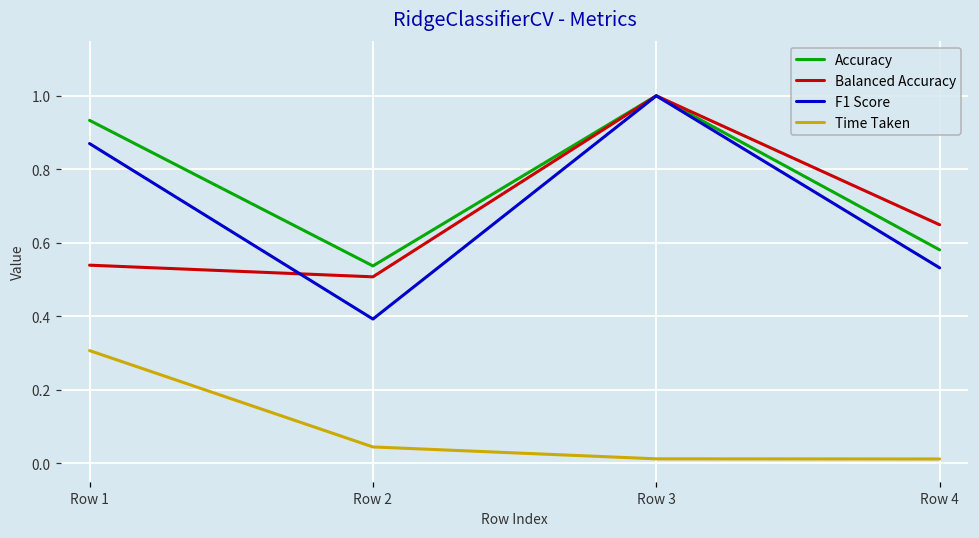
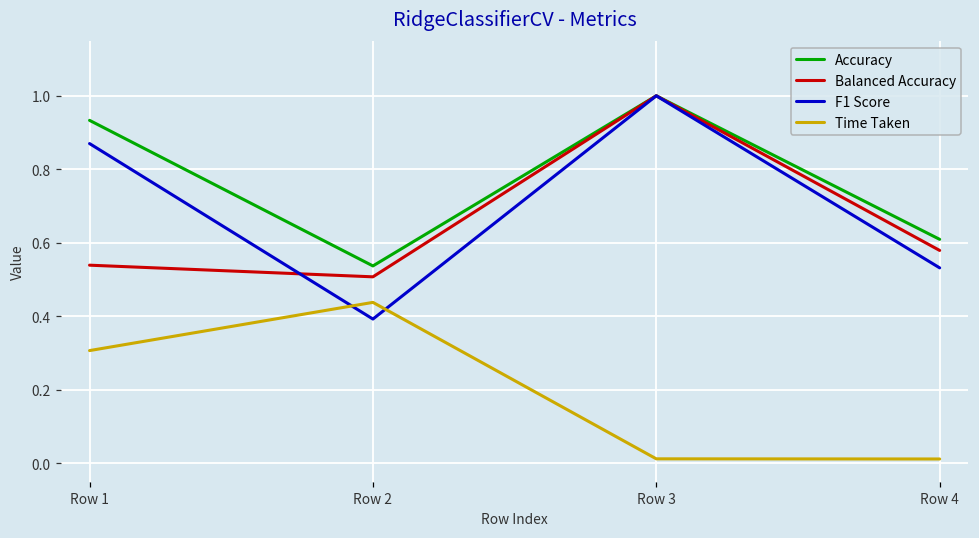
  {
    "Accuracy": {
      "Row 1": 0.93,
      "Row 2": 0.54,
-     "Row 4": 0.58
+     "Row 4": 0.61
    },
    "Balanced Accuracy": {
      "Row 1": 0.54,
      "Row 2": 0.51,
-     "Row 4": 0.65
+     "Row 4": 0.58
    },
    "F1 Score": {
      "Row 1": 0.87,
      "Row 2": 0.39,
      "Row 4": 0.53
    },
    "Time Taken": {
      "Row 1": 0.31,
-     "Row 2": 0.04,
+     "Row 2": 0.44,
      "Row 3": 0.01,
      "Row 4": 0.01
    }
  }
